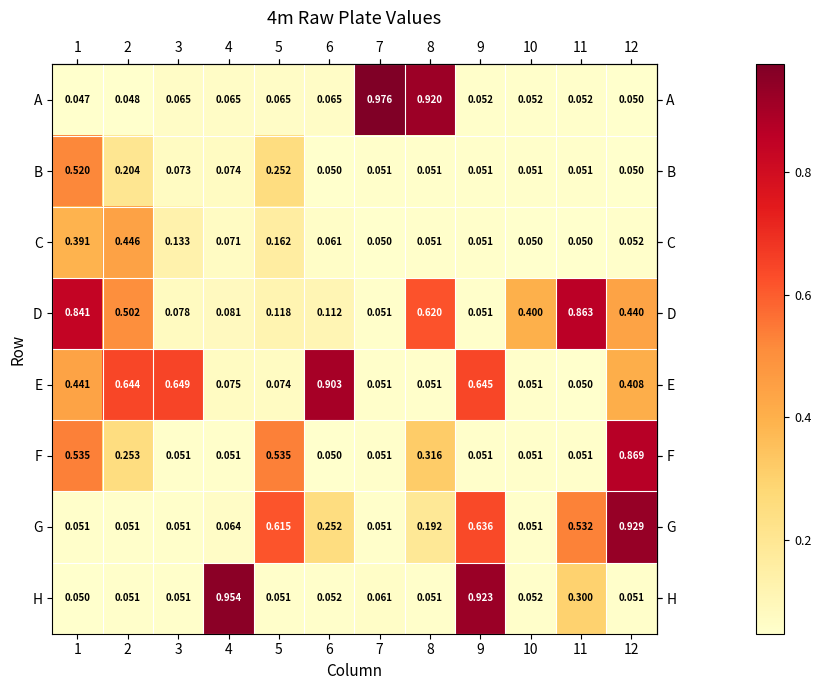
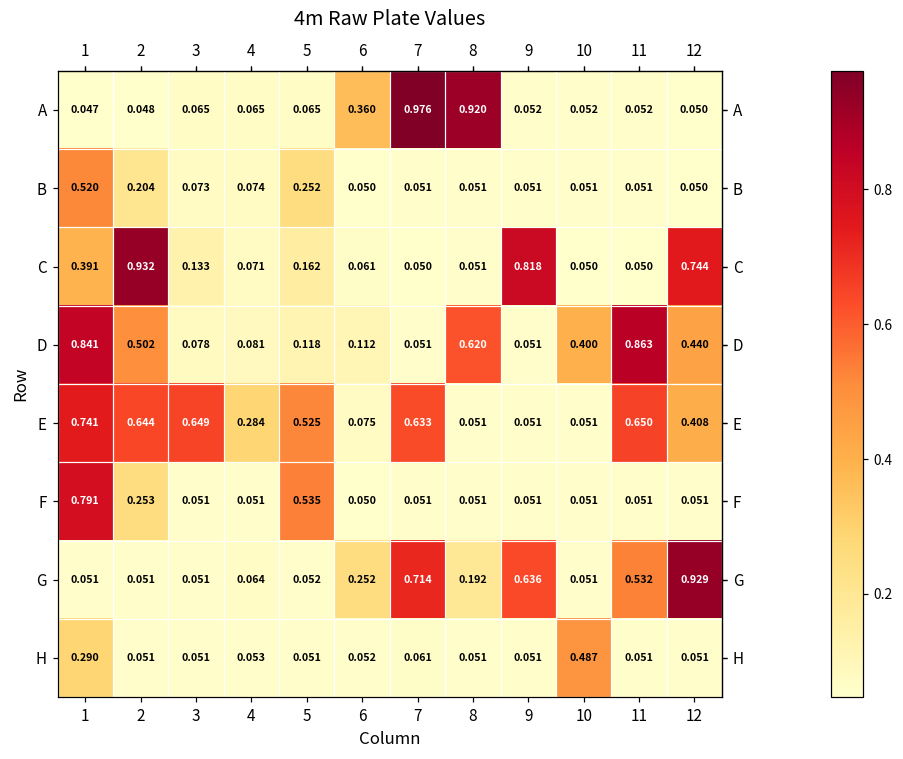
  {
    "A": {
      "1": 0.047,
      "2": 0.048,
      "3": 0.065,
      "4": 0.065,
      "5": 0.065,
-     "6": 0.065,
+     "6": 0.360,
      "7": 0.976,
      "8": 0.920,
      "9": 0.052,
      "10": 0.052,
      "11": 0.052,
      "12": 0.050
    },
    "B": {
      "1": 0.520,
      "2": 0.204,
      "3": 0.073,
      "4": 0.074,
      "5": 0.252,
      "6": 0.050,
      "7": 0.051,
      "8": 0.051,
      "9": 0.051,
      "10": 0.051,
      "11": 0.051,
      "12": 0.050
    },
    "C": {
      "1": 0.391,
-     "2": 0.446,
+     "2": 0.932,
      "3": 0.133,
      "4": 0.071,
      "5": 0.162,
      "6": 0.061,
      "7": 0.050,
      "8": 0.051,
-     "9": 0.051,
+     "9": 0.818,
      "10": 0.050,
      "11": 0.050,
-     "12": 0.052
+     "12": 0.744
    },
    "D": {
      "1": 0.841,
      "2": 0.502,
      "3": 0.078,
      "4": 0.081,
      "5": 0.118,
      "6": 0.112,
      "7": 0.051,
      "8": 0.620,
      "9": 0.051,
      "10": 0.400,
      "11": 0.863,
      "12": 0.440
    },
    "E": {
-     "1": 0.441,
+     "1": 0.741,
      "2": 0.644,
      "3": 0.649,
-     "4": 0.075,
-     "5": 0.074,
-     "6": 0.903,
-     "7": 0.051,
+     "4": 0.284,
+     "5": 0.525,
+     "6": 0.075,
+     "7": 0.633,
      "8": 0.051,
-     "9": 0.645,
+     "9": 0.051,
      "10": 0.051,
-     "11": 0.050,
+     "11": 0.650,
      "12": 0.408
    },
    "F": {
-     "1": 0.535,
+     "1": 0.791,
      "2": 0.253,
      "3": 0.051,
      "4": 0.051,
      "5": 0.535,
      "6": 0.050,
      "7": 0.051,
-     "8": 0.316,
+     "8": 0.051,
      "9": 0.051,
      "10": 0.051,
      "11": 0.051,
-     "12": 0.869
+     "12": 0.051
    },
    "G": {
      "1": 0.051,
      "2": 0.051,
      "3": 0.051,
      "4": 0.064,
-     "5": 0.615,
+     "5": 0.052,
      "6": 0.252,
-     "7": 0.051,
+     "7": 0.714,
      "8": 0.192,
      "9": 0.636,
      "10": 0.051,
      "11": 0.532,
      "12": 0.929
    },
    "H": {
-     "1": 0.050,
+     "1": 0.290,
      "2": 0.051,
      "3": 0.051,
-     "4": 0.954,
+     "4": 0.053,
      "5": 0.051,
      "6": 0.052,
      "7": 0.061,
      "8": 0.051,
-     "9": 0.923,
-     "10": 0.052,
-     "11": 0.300,
+     "9": 0.051,
+     "10": 0.487,
+     "11": 0.051,
      "12": 0.051
    }
  }
